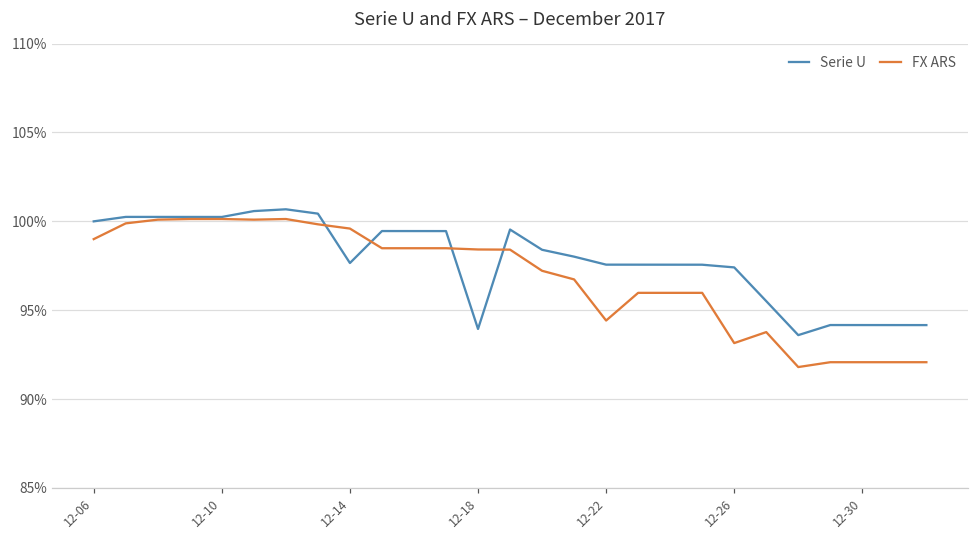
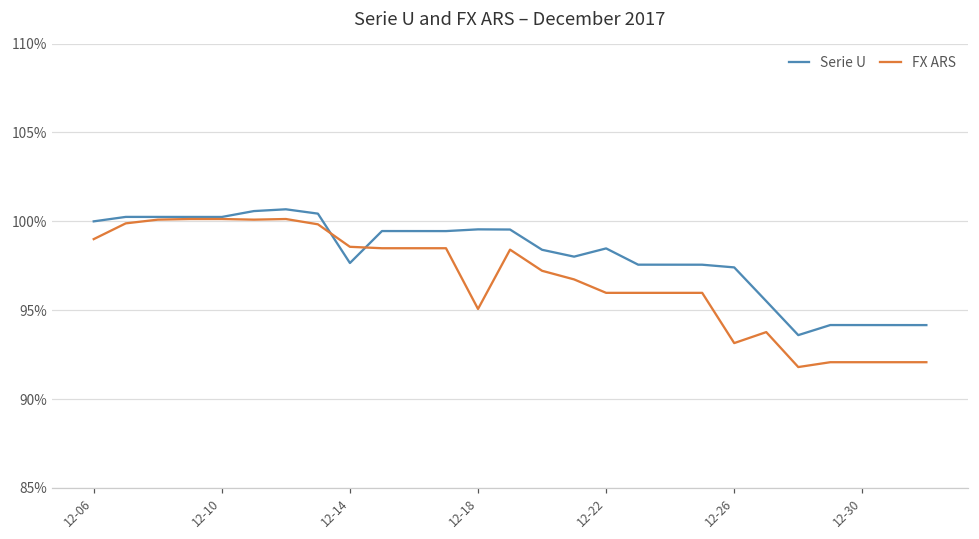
  {
    "Serie U": {
      "12-06": "100.0%",
      "12-14": "97.7%",
-     "12-18": "93.9%",
-     "12-22": "97.6%",
+     "12-18": "99.5%",
+     "12-22": "98.5%",
      "12-26": "97.4%",
      "12-30": "94.2%"
    },
    "FX ARS": {
      "12-06": "99.0%",
-     "12-14": "99.6%",
-     "12-18": "98.4%",
-     "12-22": "94.4%",
+     "12-14": "98.6%",
+     "12-18": "95.1%",
+     "12-22": "96.0%",
      "12-26": "93.1%",
      "12-30": "92.1%"
    }
  }
